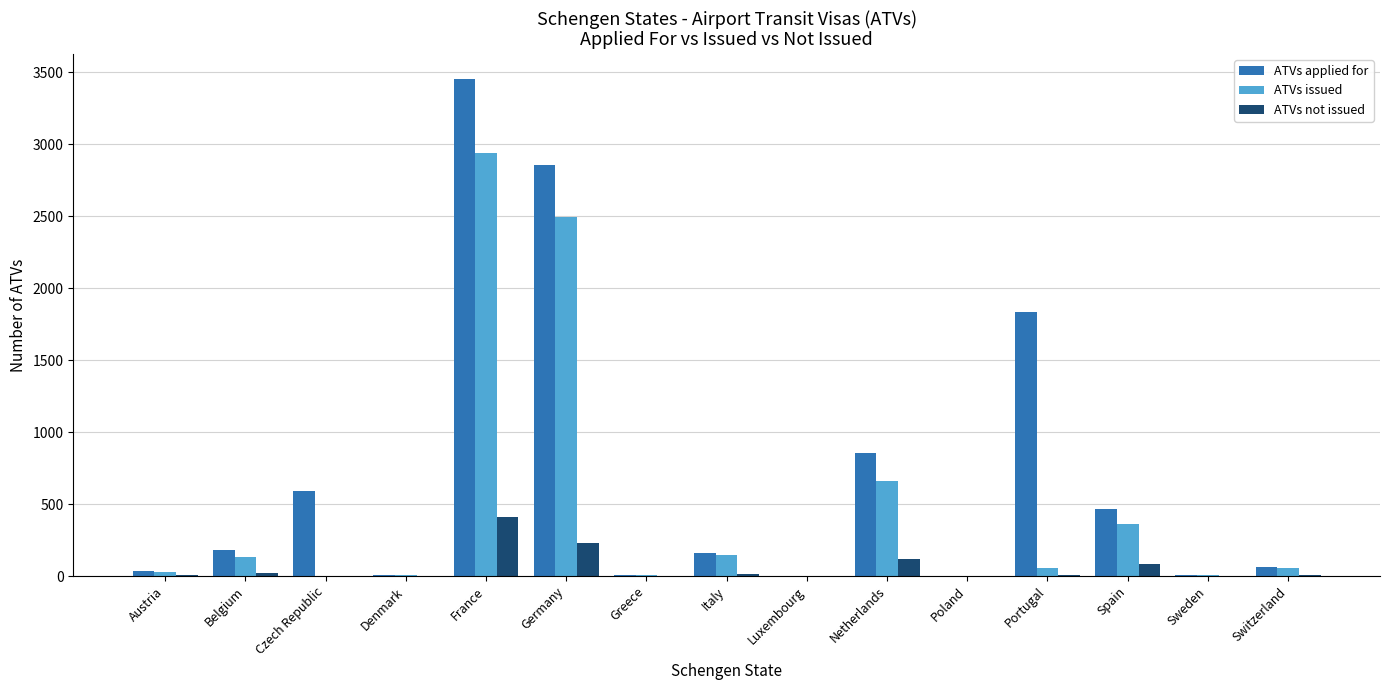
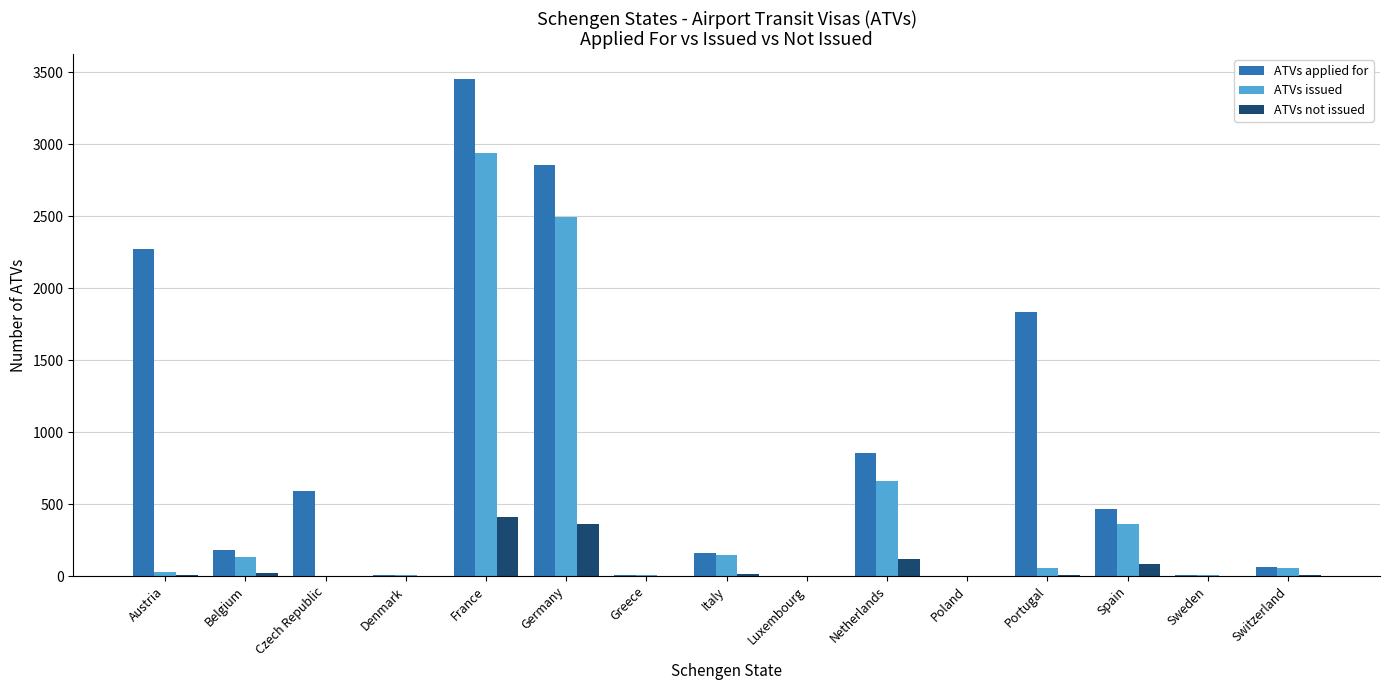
  {
    "ATVs applied for": {
-     "Austria": 30,
+     "Austria": 2270,
      "Belgium": 180,
      "Czech Republic": 590,
      "France": 3450,
      "Germany": 2850,
      "Italy": 160,
      "Netherlands": 850,
      "Portugal": 1840,
      "Spain": 470,
      "Switzerland": 60
    },
    "ATVs issued": {
      "Austria": 30,
      "Belgium": 130,
      "France": 2940,
      "Germany": 2490,
      "Italy": 140,
      "Netherlands": 660,
      "Portugal": 60,
      "Spain": 360,
      "Switzerland": 60
    },
    "ATVs not issued": {
      "Belgium": 20,
      "Czech Republic": 0,
      "Denmark": 0,
      "France": 410,
-     "Germany": 230,
+     "Germany": 360,
      "Greece": 0,
      "Luxembourg": 0,
      "Netherlands": 120,
      "Poland": 0,
      "Spain": 80,
      "Sweden": 0
    }
  }
